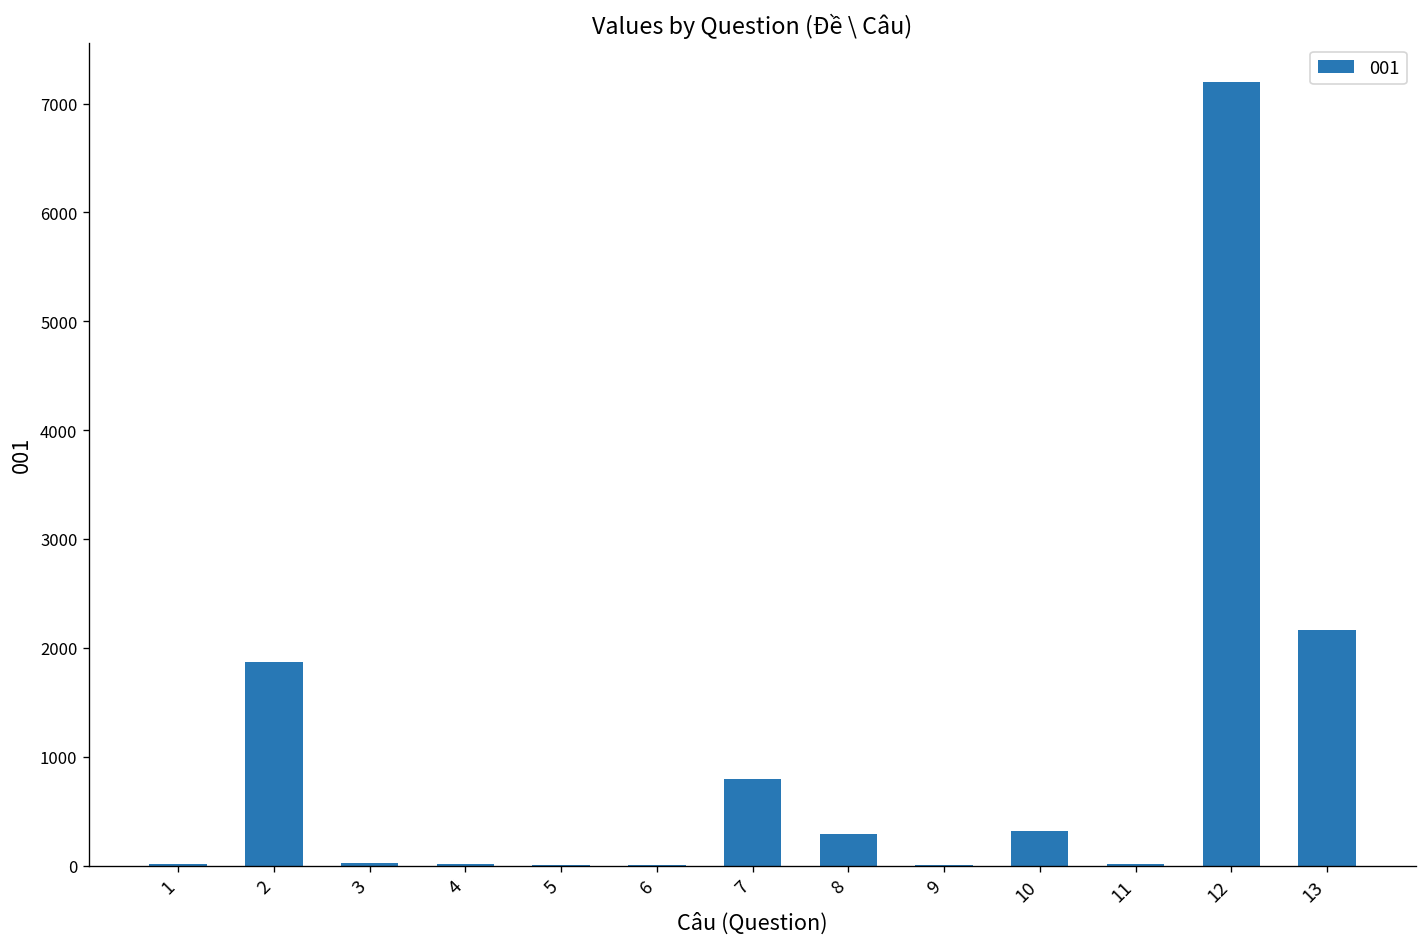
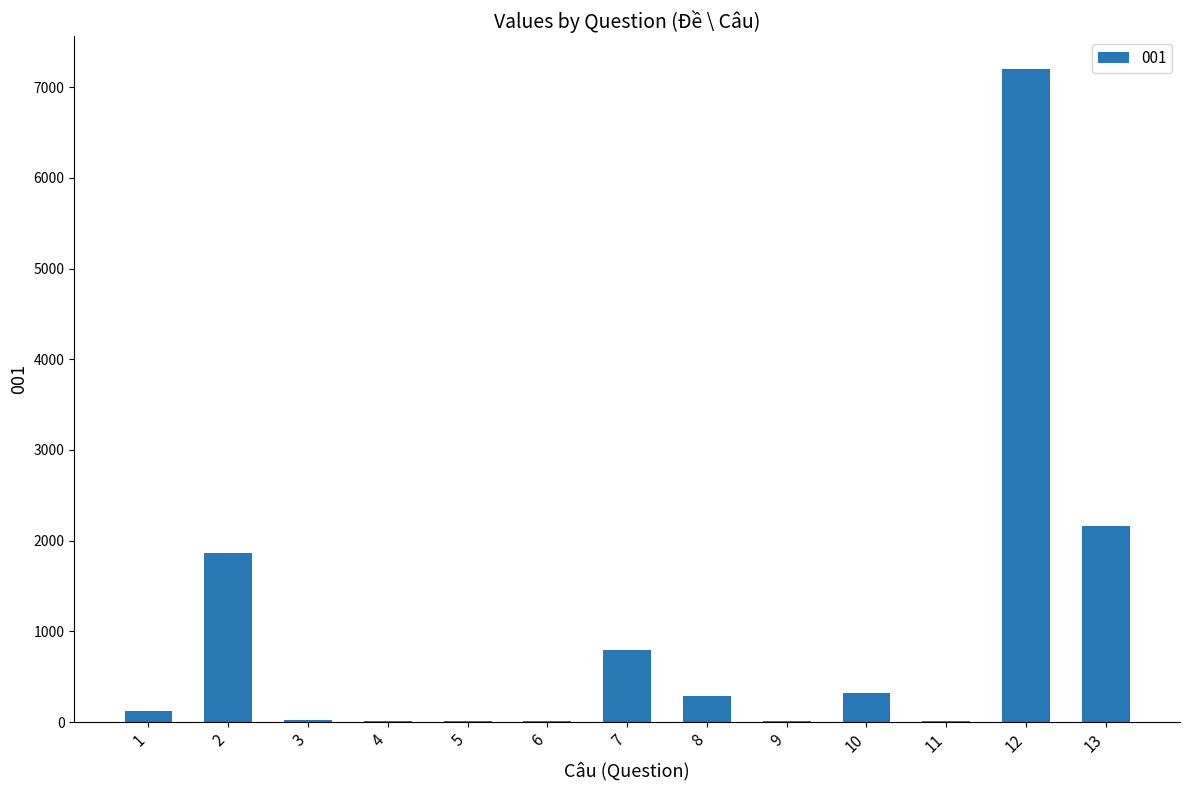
  {
-   "1": 0,
+   "1": 100,
    "2": 1900,
    "7": 800,
    "8": 300,
    "10": 300,
    "12": 7200,
    "13": 2200
  }
